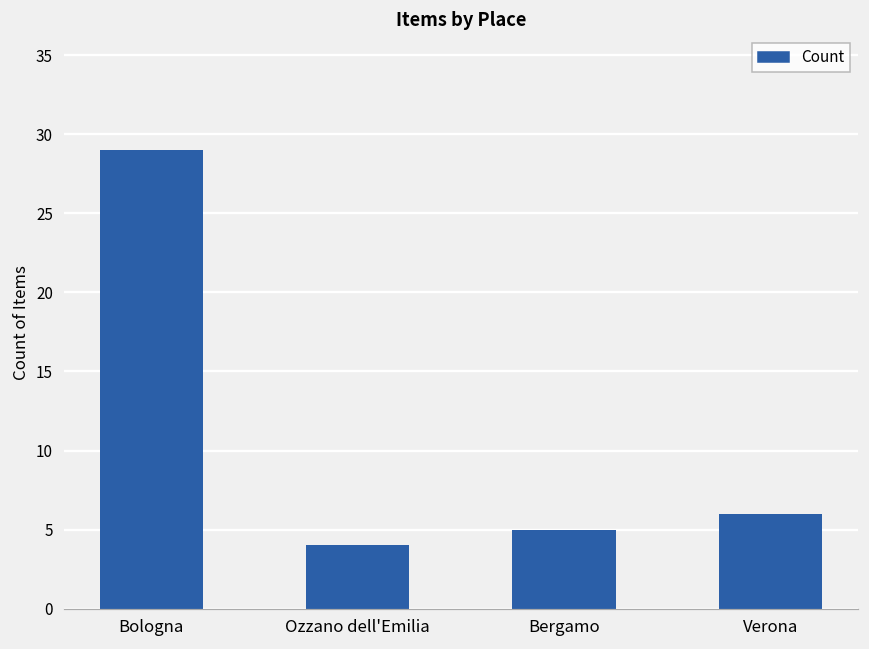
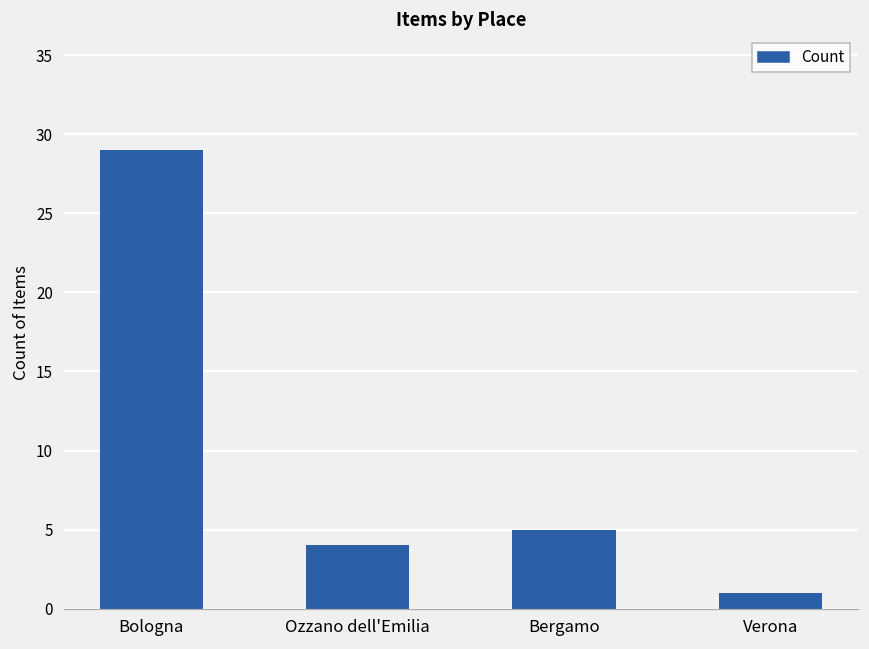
  {
    "Bologna": 29,
    "Ozzano dell'Emilia": 4,
    "Bergamo": 5,
-   "Verona": 6
+   "Verona": 1
  }
